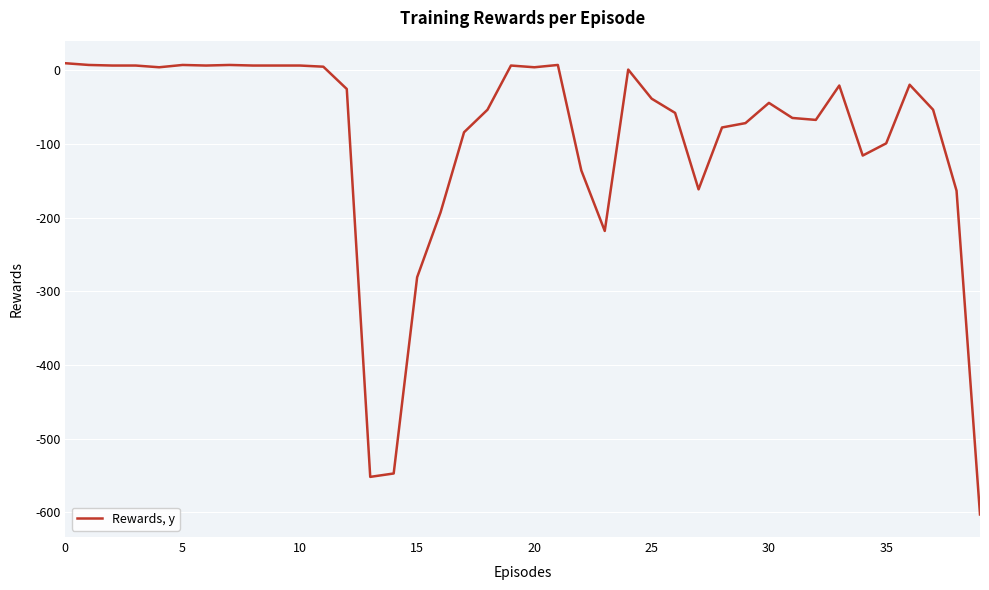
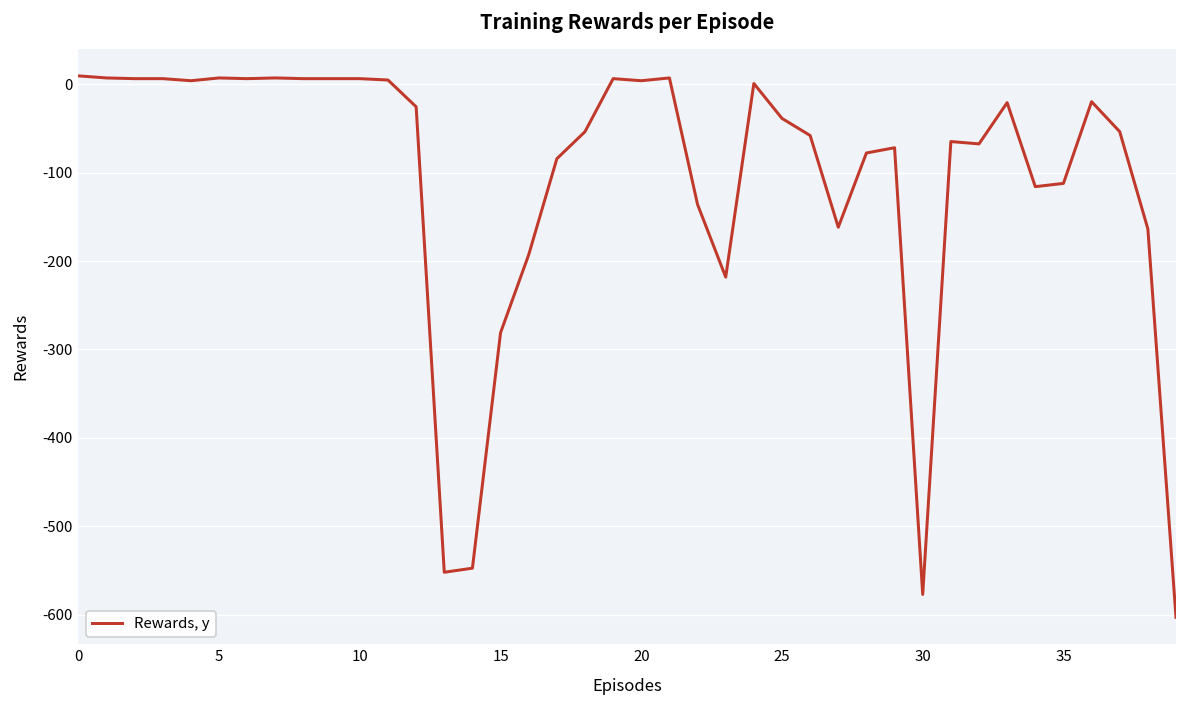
  {
    "0": 10,
    "5": 10,
    "10": 10,
    "15": -280,
    "20": 0,
    "25": -40,
-   "30": -40,
-   "35": -100
+   "30": -580,
+   "35": -110
  }
